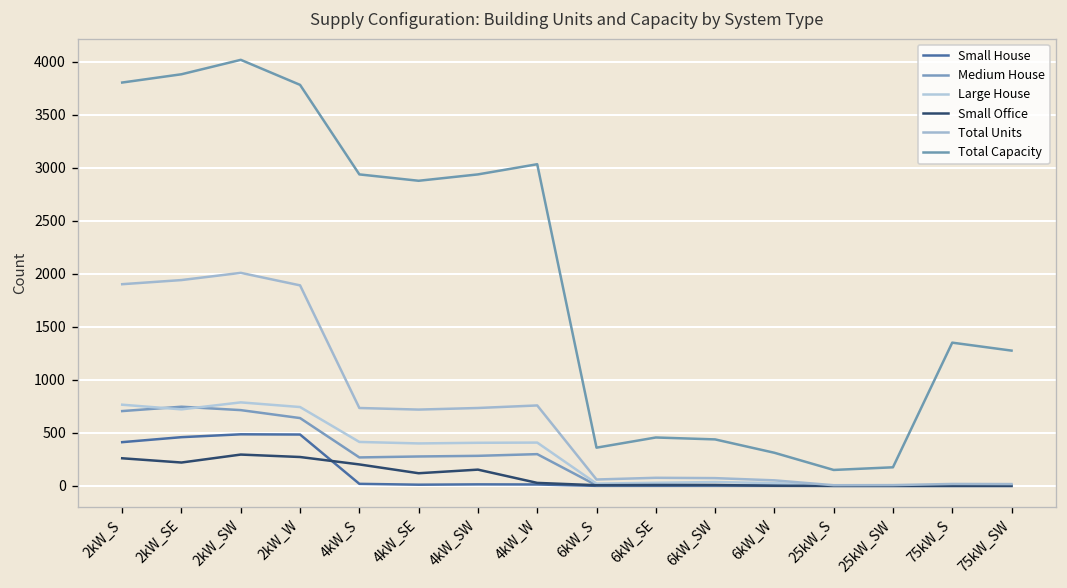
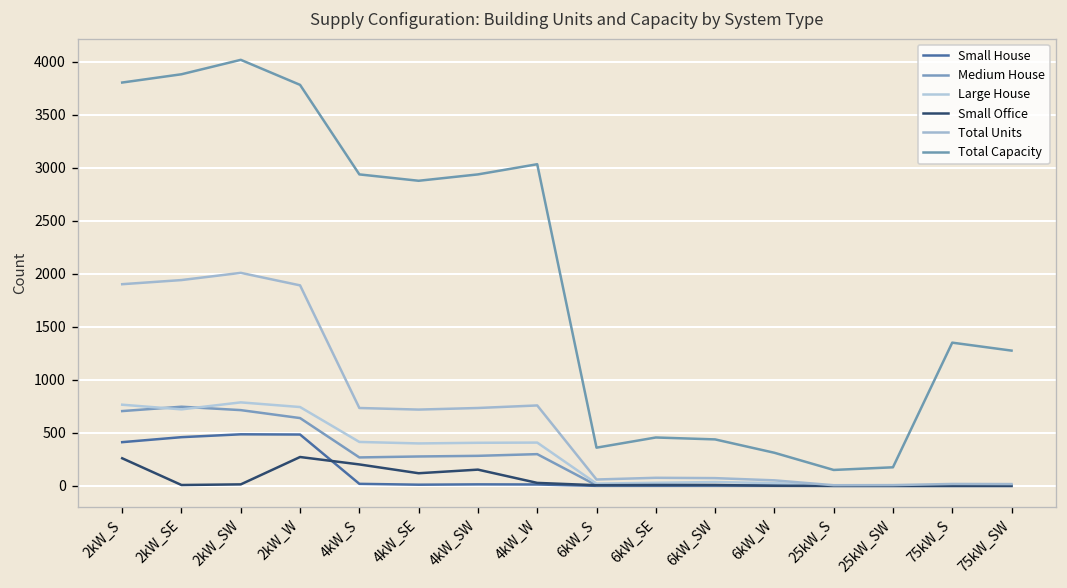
  {
    "Small Office": {
      "2kW_S": 300,
-     "2kW_SE": 200,
-     "2kW_SW": 300,
+     "2kW_SE": 0,
+     "2kW_SW": 0,
      "2kW_W": 300,
      "4kW_S": 200,
      "4kW_SE": 100,
      "4kW_SW": 200
    }
  }
